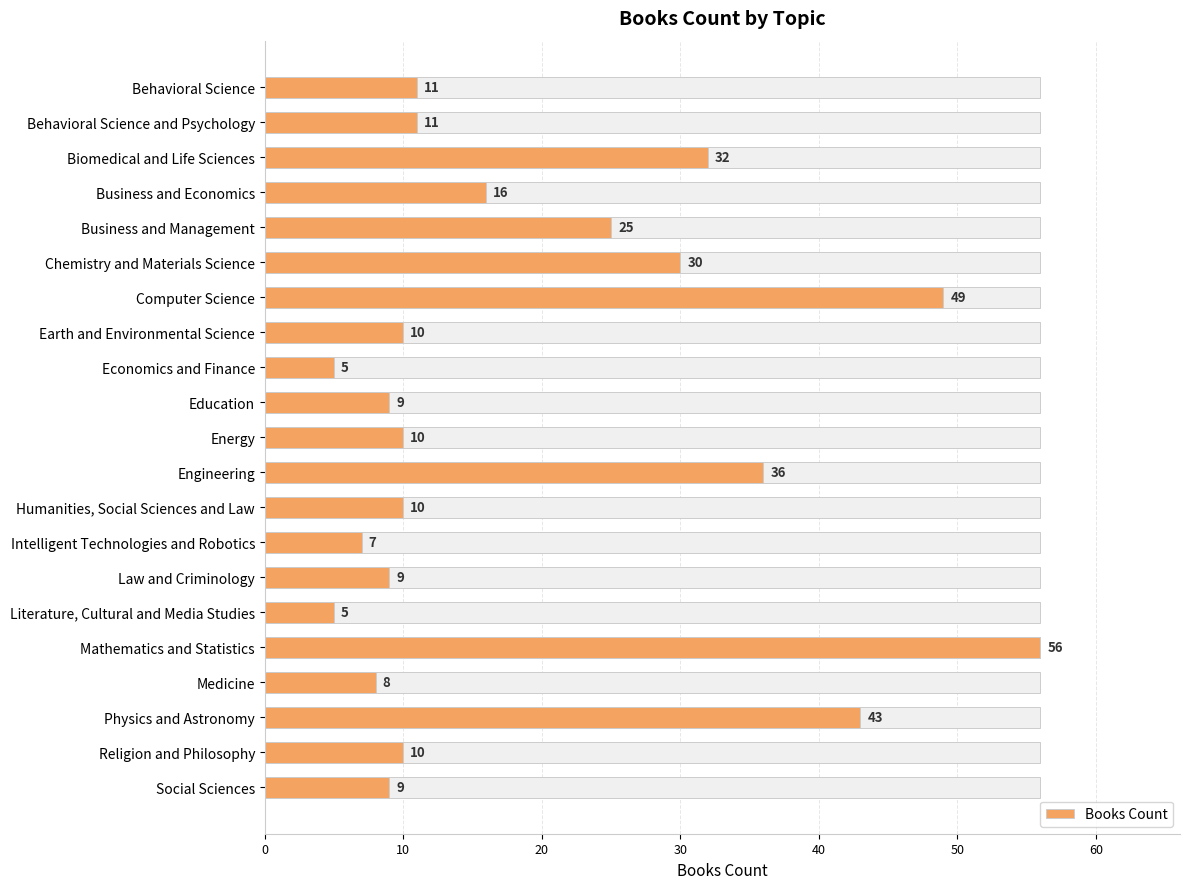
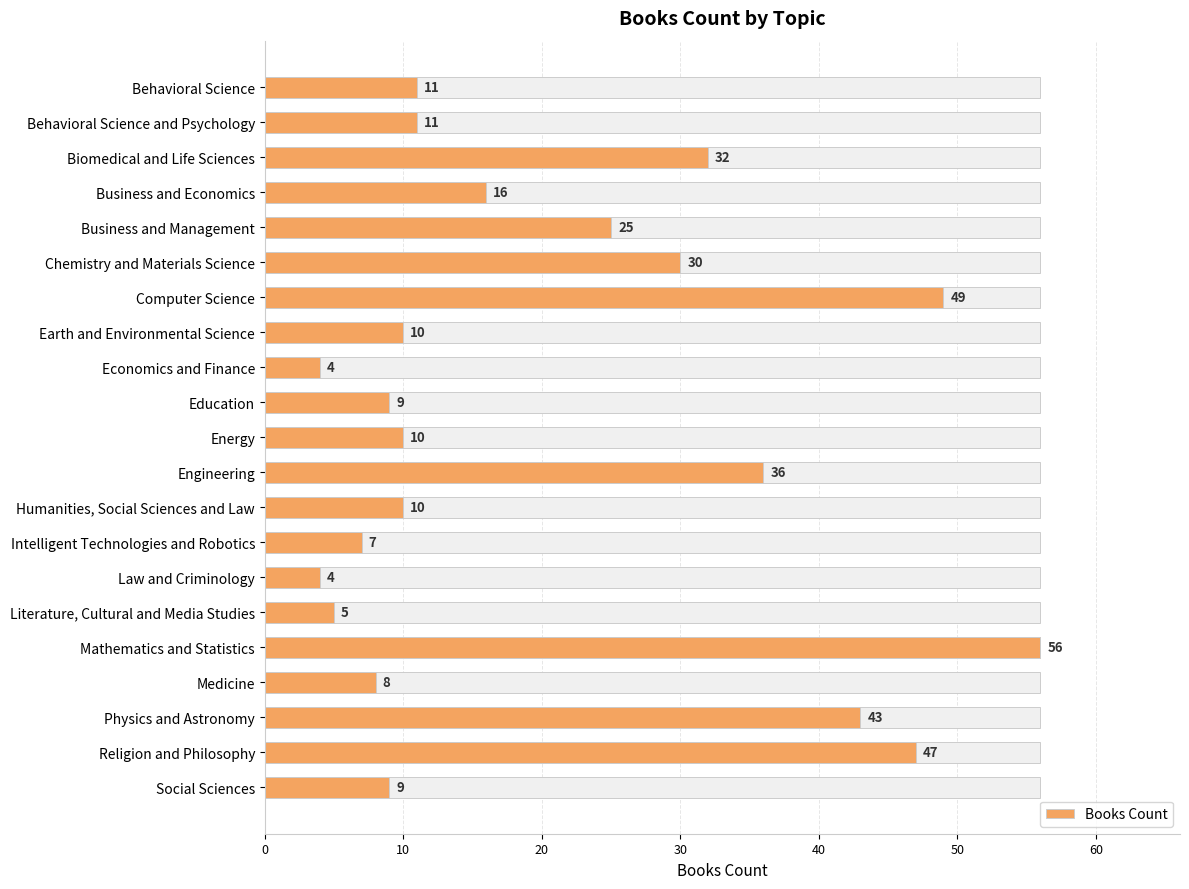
  {
    "Books Count": {
-     "Economics and Finance": 5,
-     "Law and Criminology": 9,
+     "Economics and Finance": 4,
+     "Law and Criminology": 4,
      "Mathematics and Statistics": 56,
-     "Religion and Philosophy": 10
+     "Religion and Philosophy": 47
    }
  }
